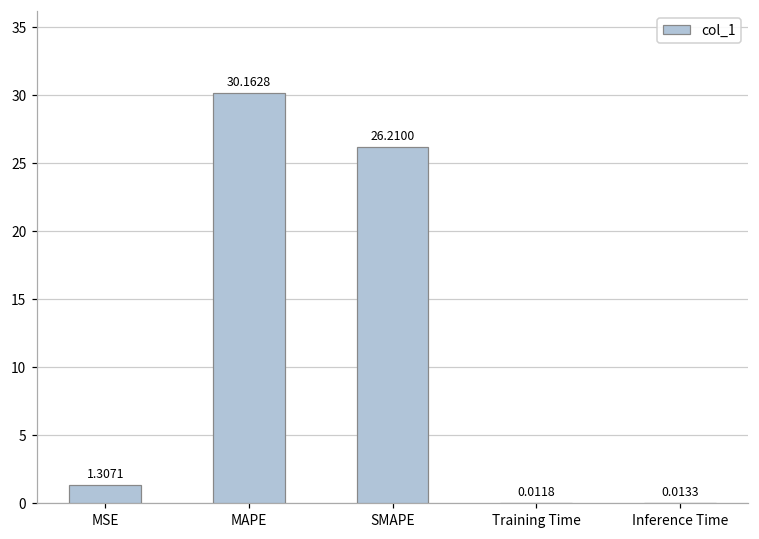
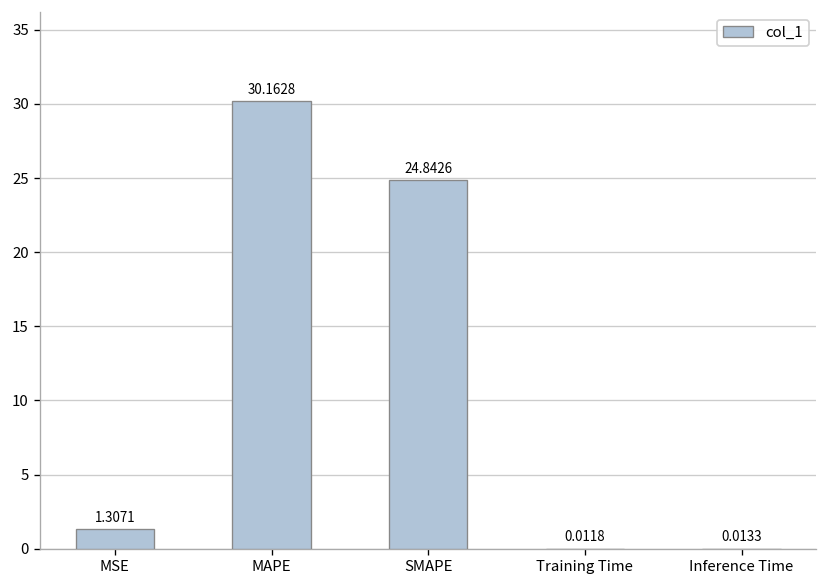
  {
    "MSE": 1.3071,
    "MAPE": 30.1628,
-   "SMAPE": 26.2100,
+   "SMAPE": 24.8426,
    "Training Time": 0.0118,
    "Inference Time": 0.0133
  }
